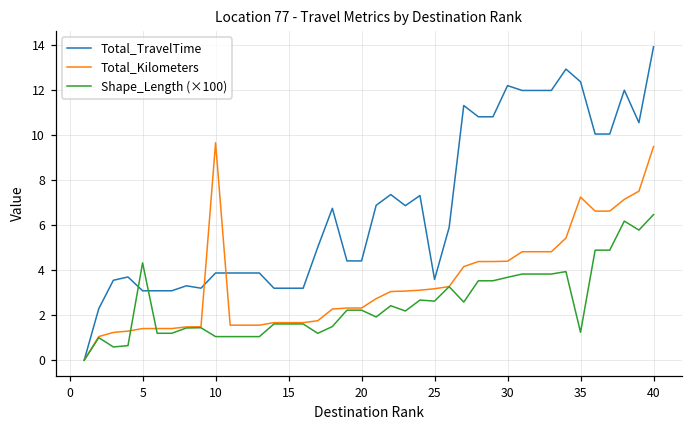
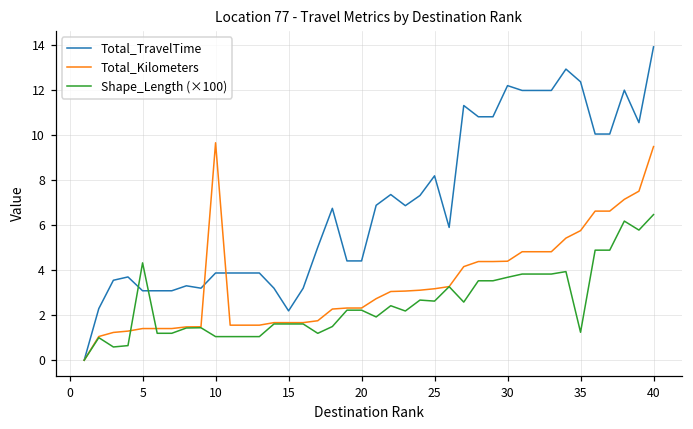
  {
    "Total_TravelTime": {
      "5": 3.1,
      "10": 3.9,
-     "15": 3.2,
+     "15": 2.2,
      "20": 4.4,
-     "25": 3.6,
+     "25": 8.2,
      "30": 12.2,
      "35": 12.4,
      "40": 13.9
    },
    "Total_Kilometers": {
      "5": 1.4,
      "10": 9.6,
      "25": 3.2,
      "30": 4.4,
-     "35": 7.2,
+     "35": 5.7,
      "40": 9.5
    },
    "Shape_Length (×100)": {
      "5": 4.3,
      "10": 1.0,
      "25": 2.6,
      "30": 3.7,
      "35": 1.2,
      "40": 6.5
    }
  }
